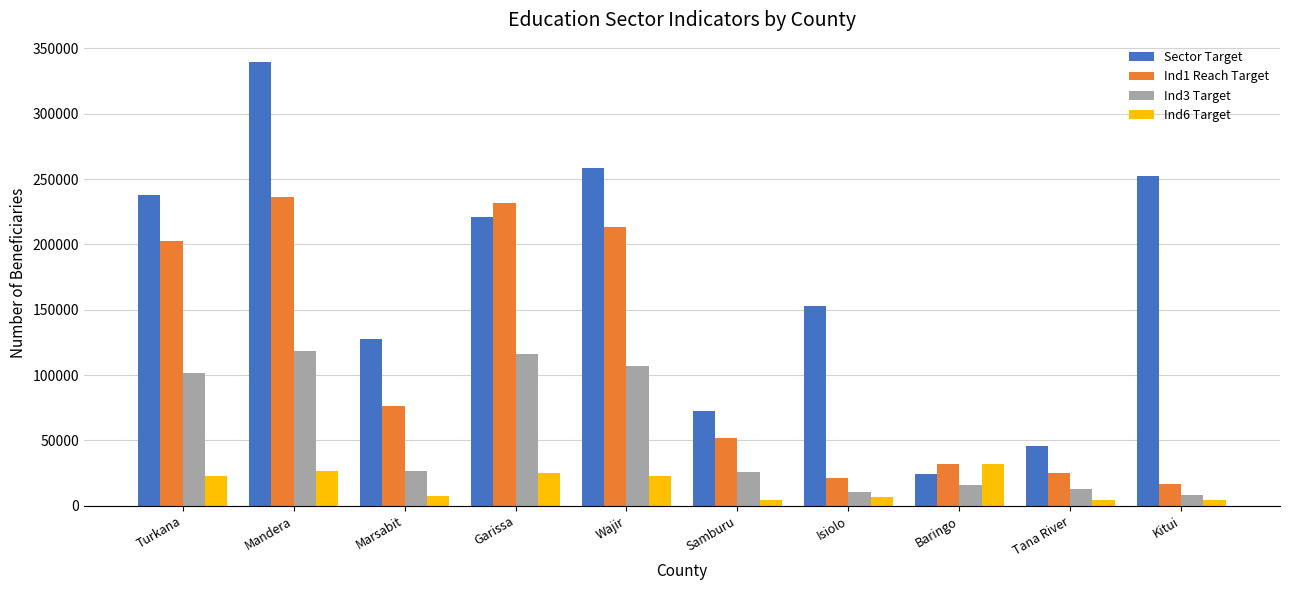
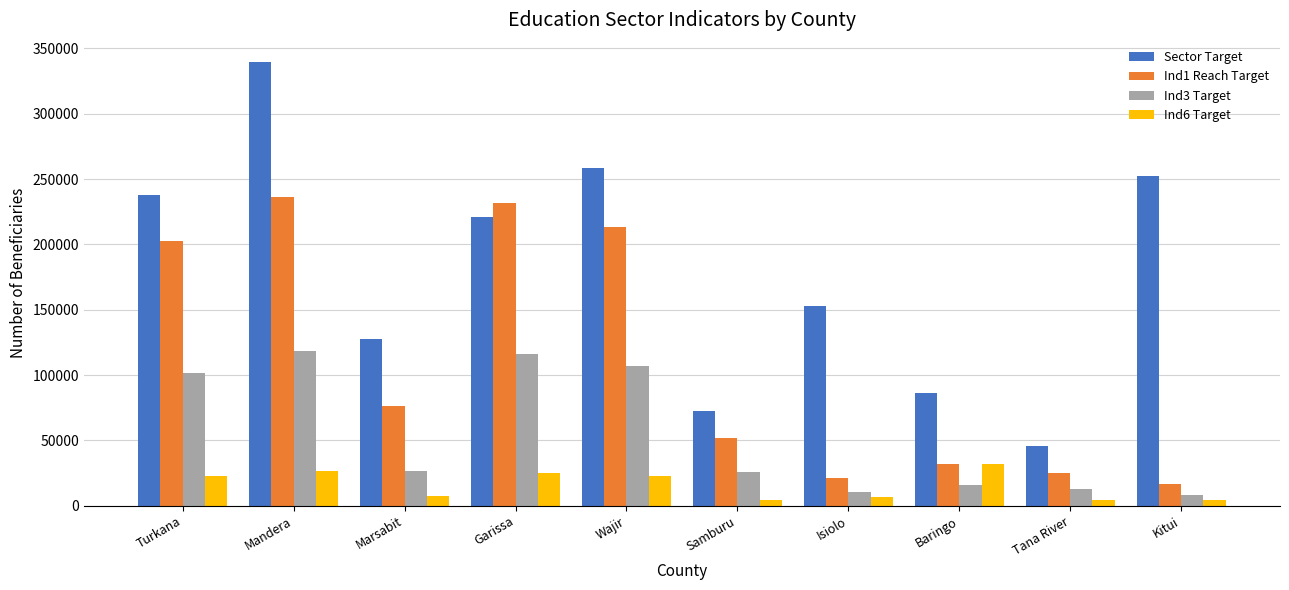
  {
    "Sector Target": {
      "Turkana": 238000,
      "Mandera": 339000,
      "Marsabit": 128000,
      "Garissa": 221000,
      "Wajir": 258000,
      "Samburu": 73000,
      "Isiolo": 153000,
-     "Baringo": 24000,
+     "Baringo": 86000,
      "Tana River": 45000,
      "Kitui": 252000
    },
    "Ind1 Reach Target": {
      "Turkana": 203000,
      "Mandera": 236000,
      "Marsabit": 76000,
      "Garissa": 232000,
      "Wajir": 213000,
      "Samburu": 52000,
      "Isiolo": 21000,
      "Baringo": 32000,
      "Tana River": 25000,
      "Kitui": 16000
    },
    "Ind3 Target": {
      "Turkana": 101000,
      "Mandera": 118000,
      "Marsabit": 27000,
      "Garissa": 116000,
      "Wajir": 107000,
      "Samburu": 26000,
      "Isiolo": 10000,
      "Baringo": 16000,
      "Tana River": 12000,
      "Kitui": 8000
    },
    "Ind6 Target": {
      "Turkana": 23000,
      "Mandera": 27000,
      "Marsabit": 7000,
      "Garissa": 25000,
      "Wajir": 23000,
      "Samburu": 5000,
      "Isiolo": 7000,
      "Baringo": 32000,
      "Tana River": 5000,
      "Kitui": 4000
    }
  }
